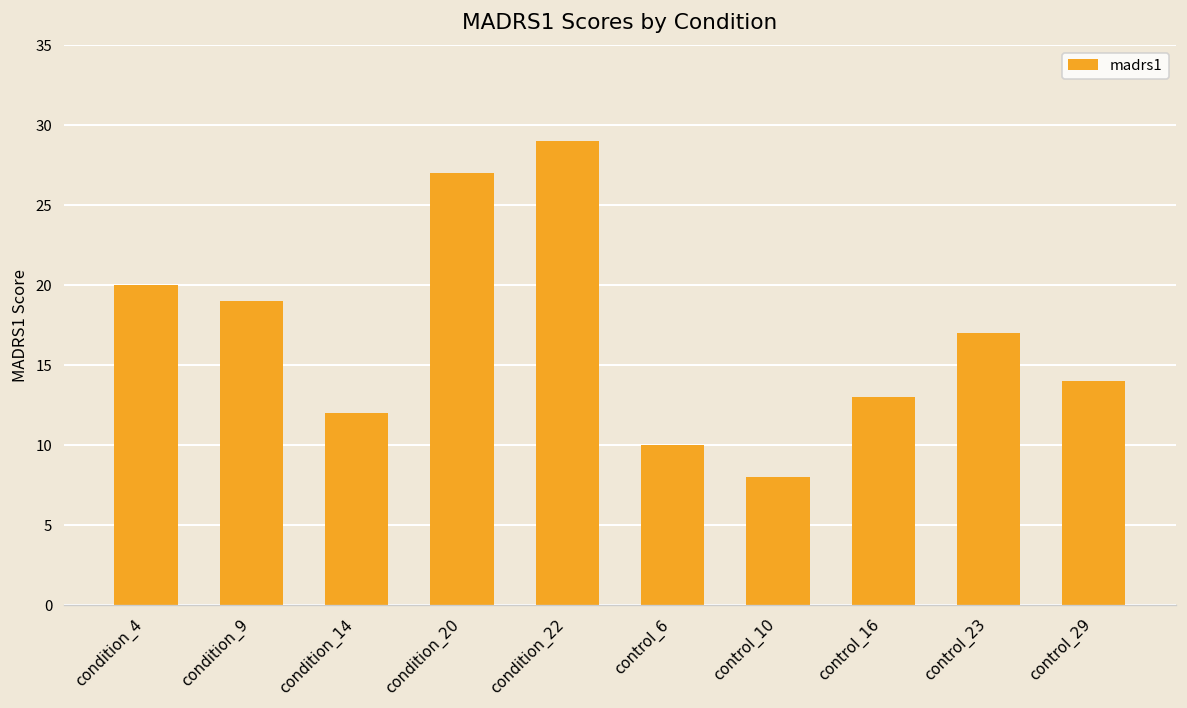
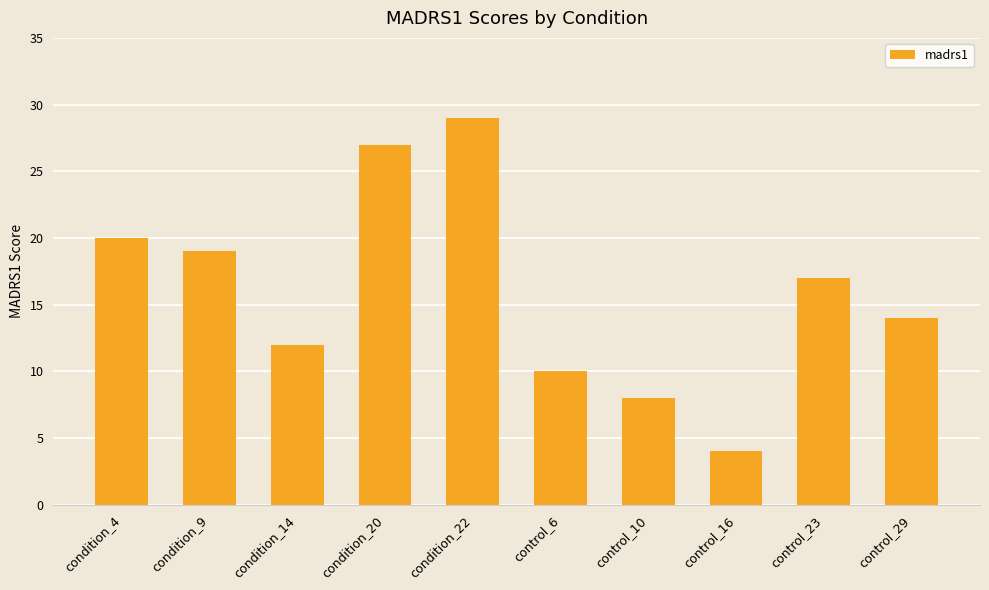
  {
    "condition_4": 20,
    "condition_9": 19,
    "condition_14": 12,
    "condition_20": 27,
    "condition_22": 29,
    "control_6": 10,
    "control_10": 8,
-   "control_16": 13,
+   "control_16": 4,
    "control_23": 17,
    "control_29": 14
  }
